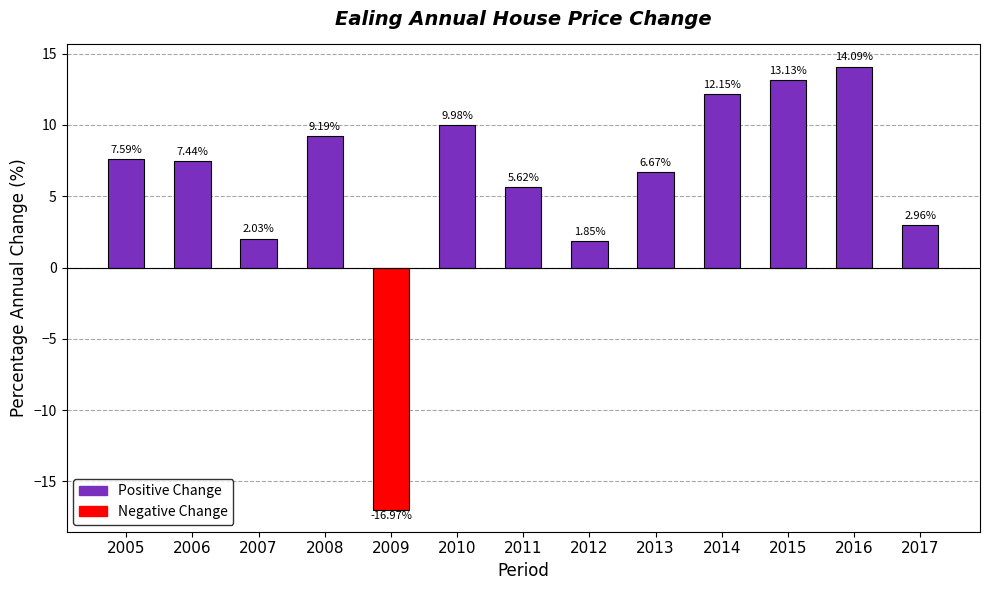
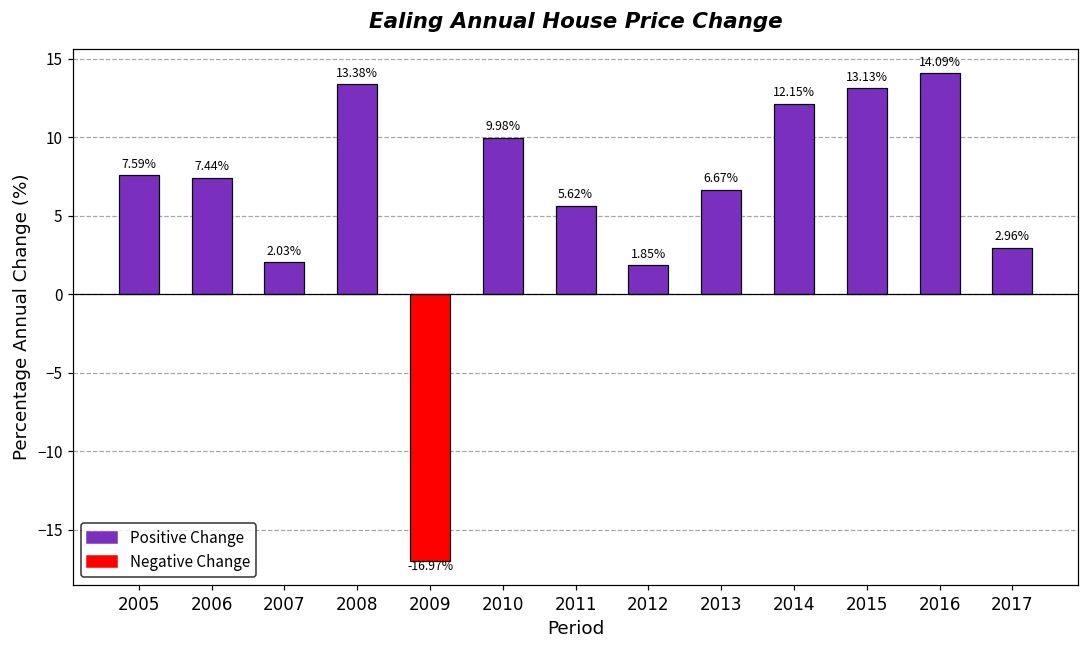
  {
    "2005": "7.59%",
    "2006": "7.44%",
    "2007": "2.03%",
-   "2008": "9.19%",
+   "2008": "13.38%",
    "2009": "-16.97%",
    "2010": "9.98%",
    "2011": "5.62%",
    "2012": "1.85%",
    "2013": "6.67%",
    "2014": "12.15%",
    "2015": "13.13%",
    "2016": "14.09%",
    "2017": "2.96%"
  }
